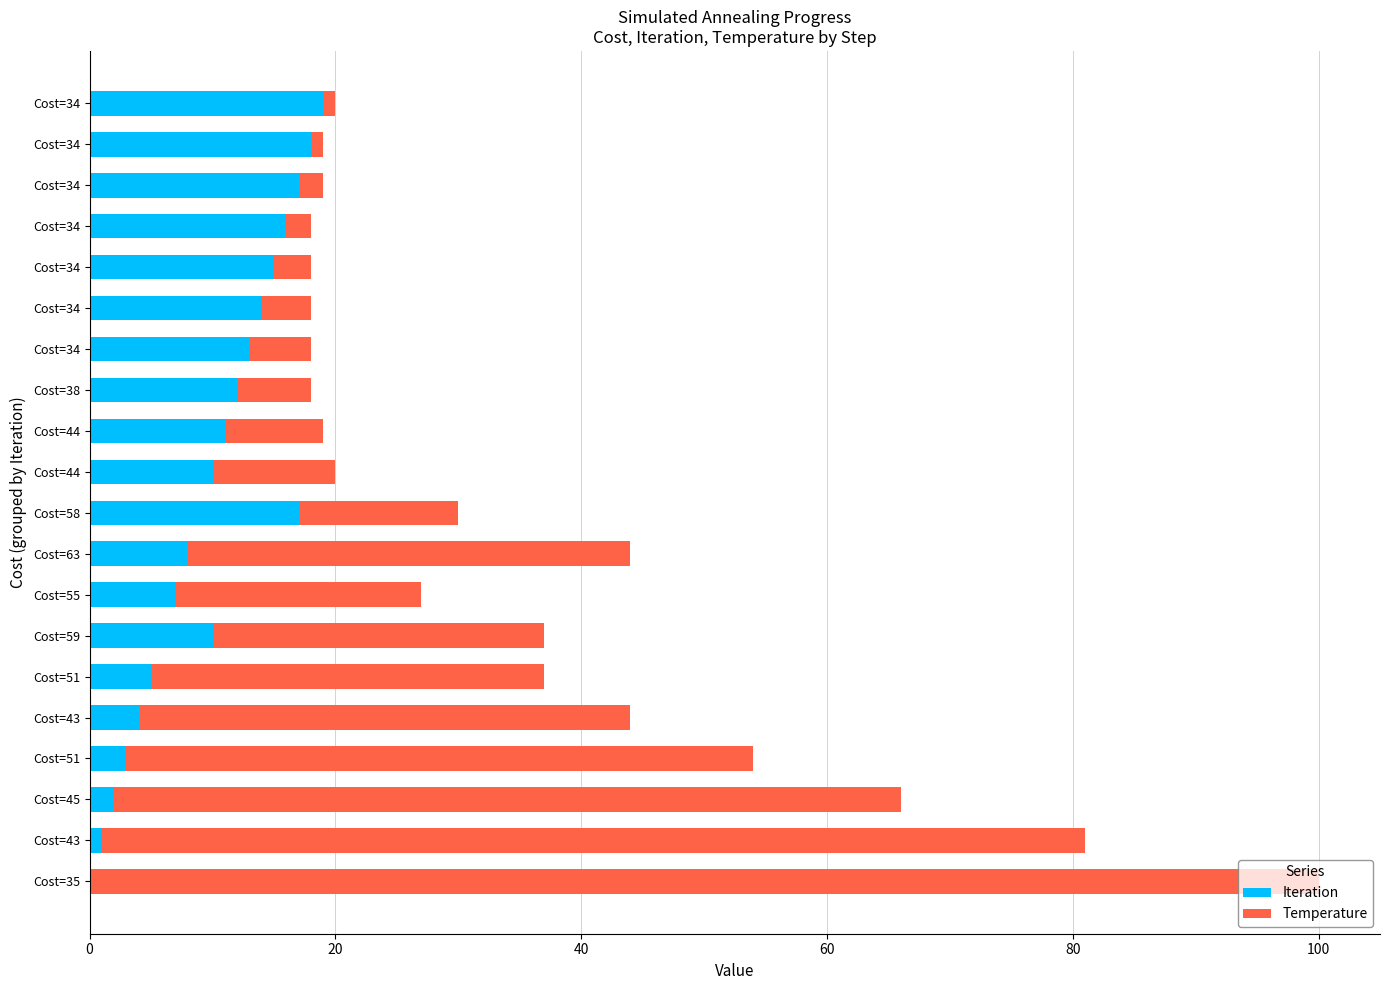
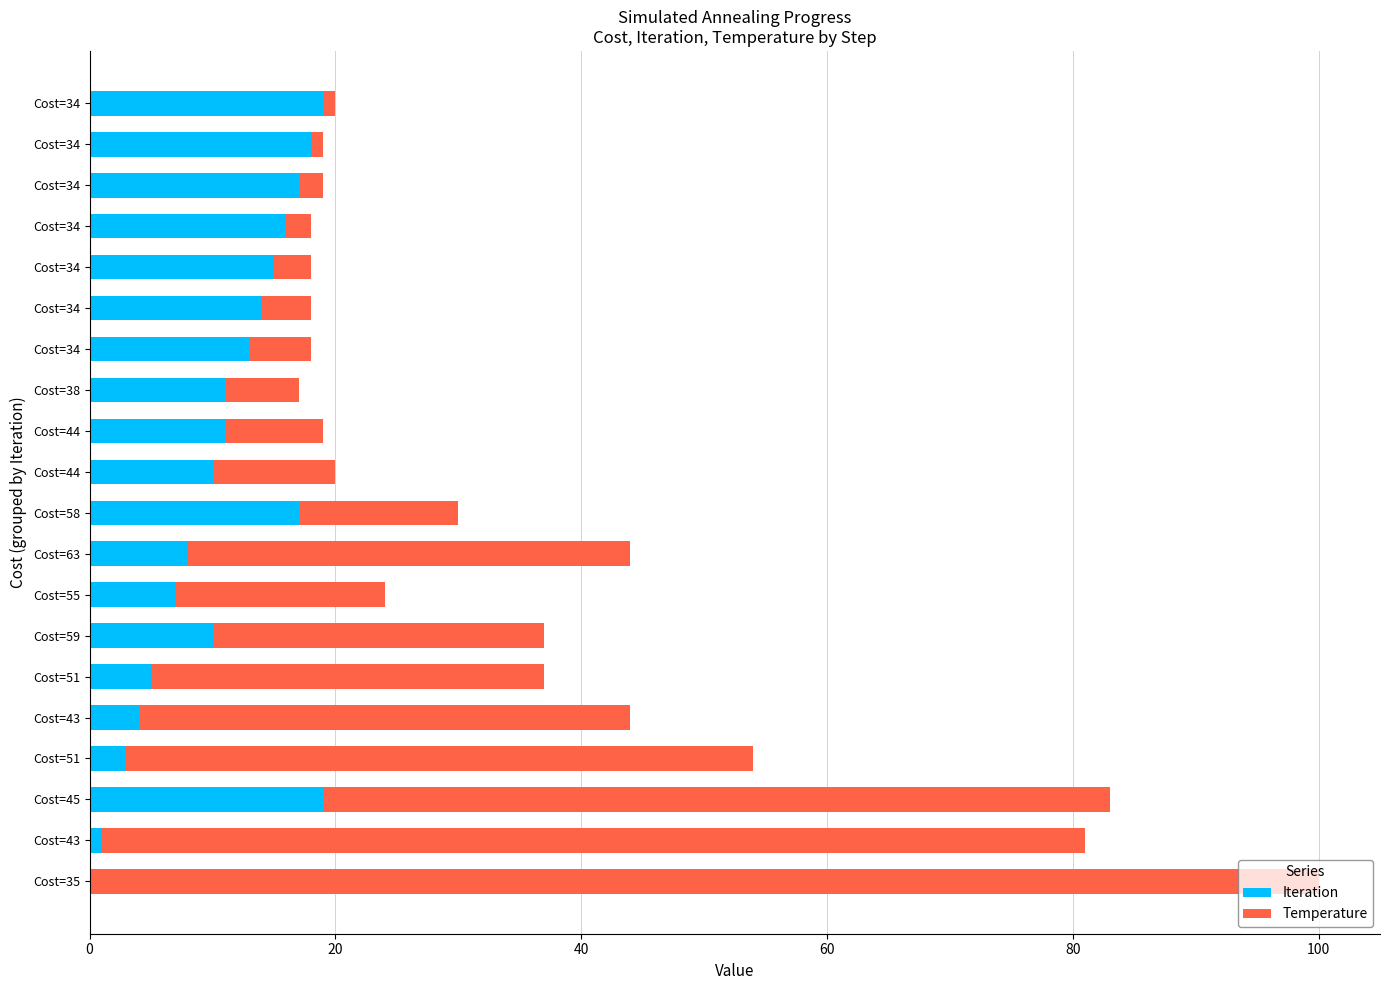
  {
    "Iteration": {
-     "Cost=38": 12,
+     "Cost=38": 11,
      "Cost=58": 17,
      "Cost=63": 8,
      "Cost=55": 7,
      "Cost=59": 10,
-     "Cost=45": 2,
+     "Cost=45": 19,
      "Cost=35": 0
    },
    "Temperature": {
      "Cost=38": 6,
      "Cost=58": 13,
      "Cost=63": 36,
-     "Cost=55": 20,
+     "Cost=55": 17,
      "Cost=59": 27,
      "Cost=45": 64
    }
  }
